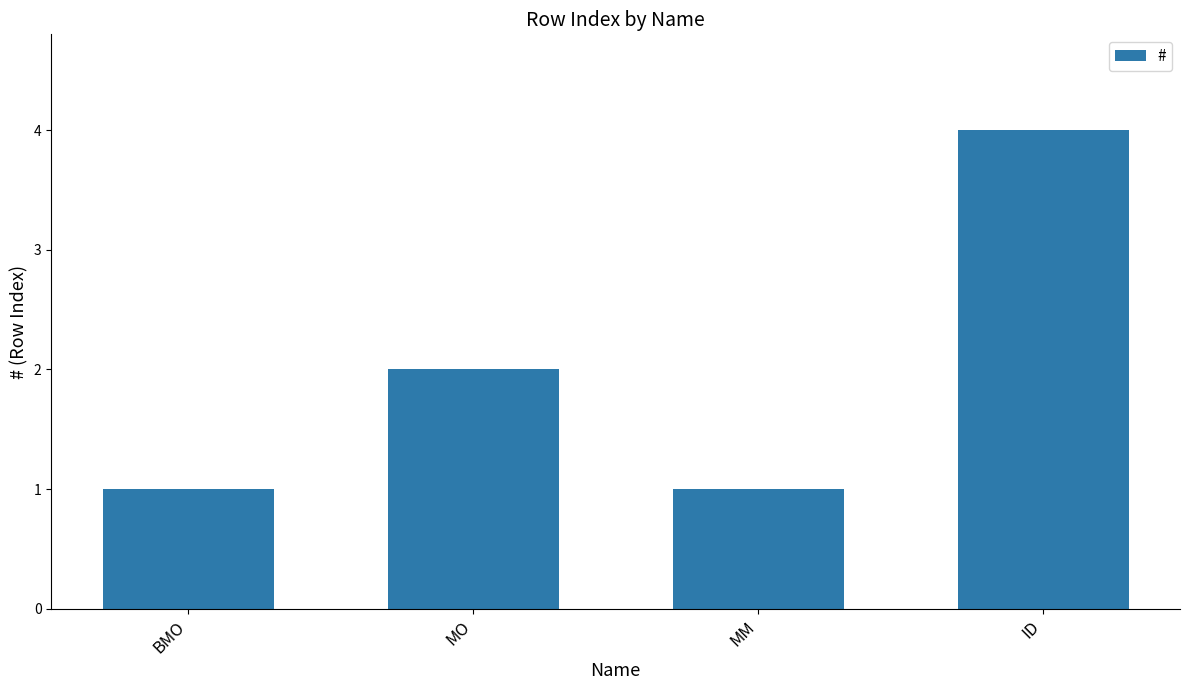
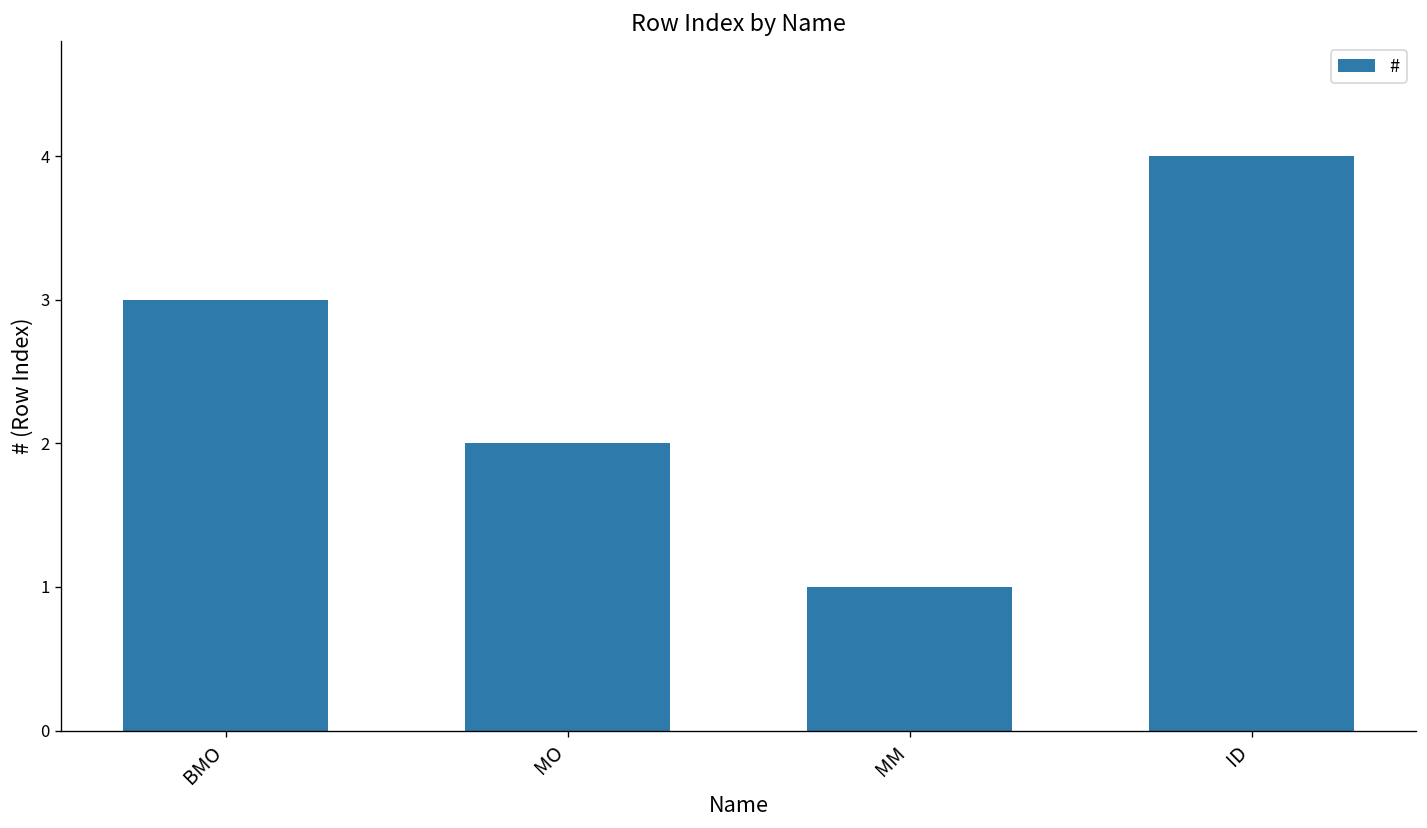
  {
-   "BMO": 1,
+   "BMO": 3,
    "MO": 2,
    "MM": 1,
    "ID": 4
  }
